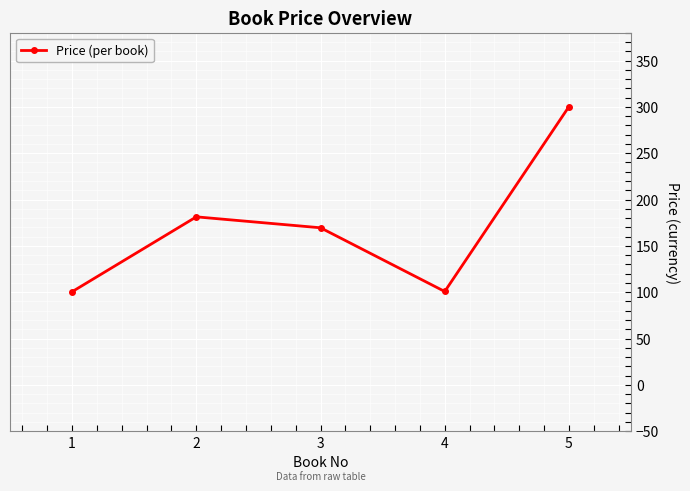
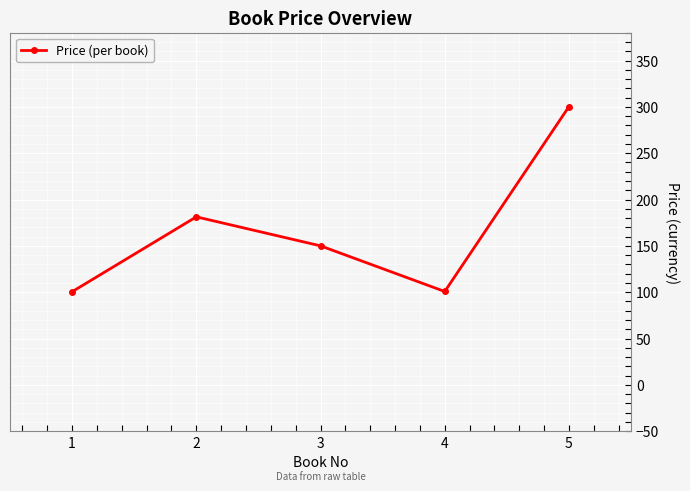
  {
    "1": 100,
    "2": 180,
-   "3": 170,
+   "3": 150,
    "4": 100,
    "5": 300
  }
